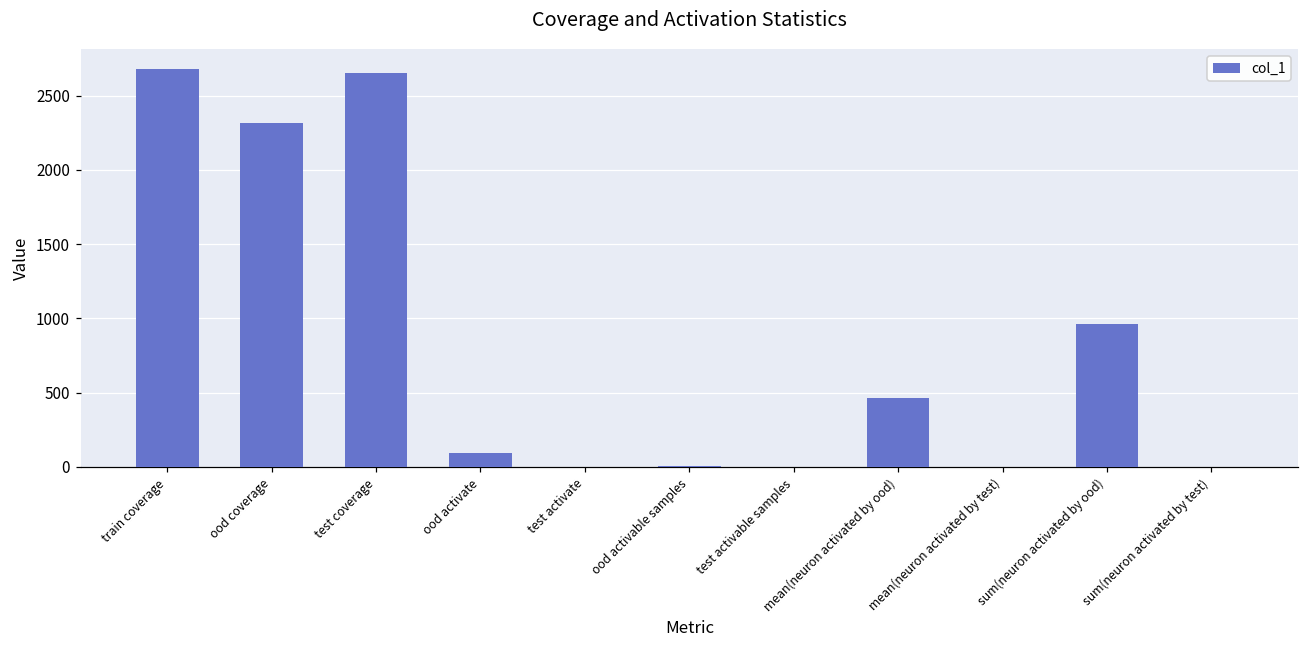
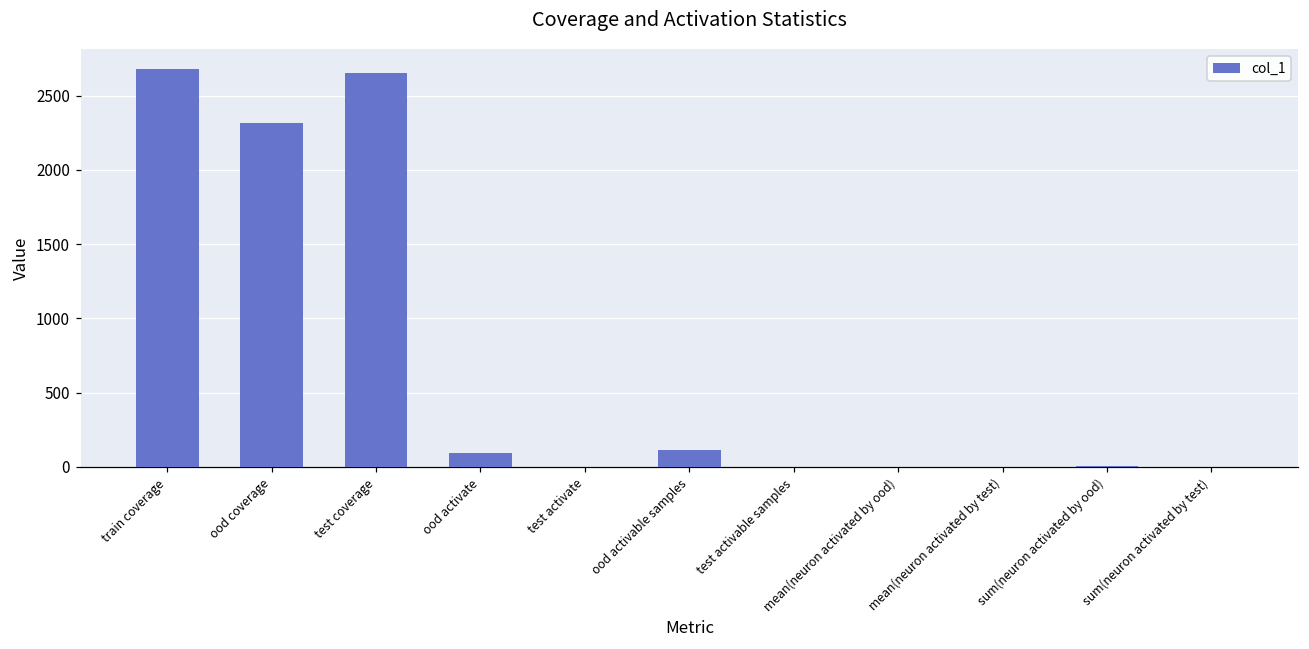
  {
    "train coverage": 2680,
    "ood coverage": 2320,
    "test coverage": 2650,
    "ood activate": 90,
    "test activate": 0,
-   "ood activable samples": 10,
+   "ood activable samples": 120,
    "test activable samples": 0,
-   "mean(neuron activated by ood)": 460,
+   "mean(neuron activated by ood)": 0,
    "mean(neuron activated by test)": 0,
-   "sum(neuron activated by ood)": 960,
+   "sum(neuron activated by ood)": 10,
    "sum(neuron activated by test)": 0
  }
